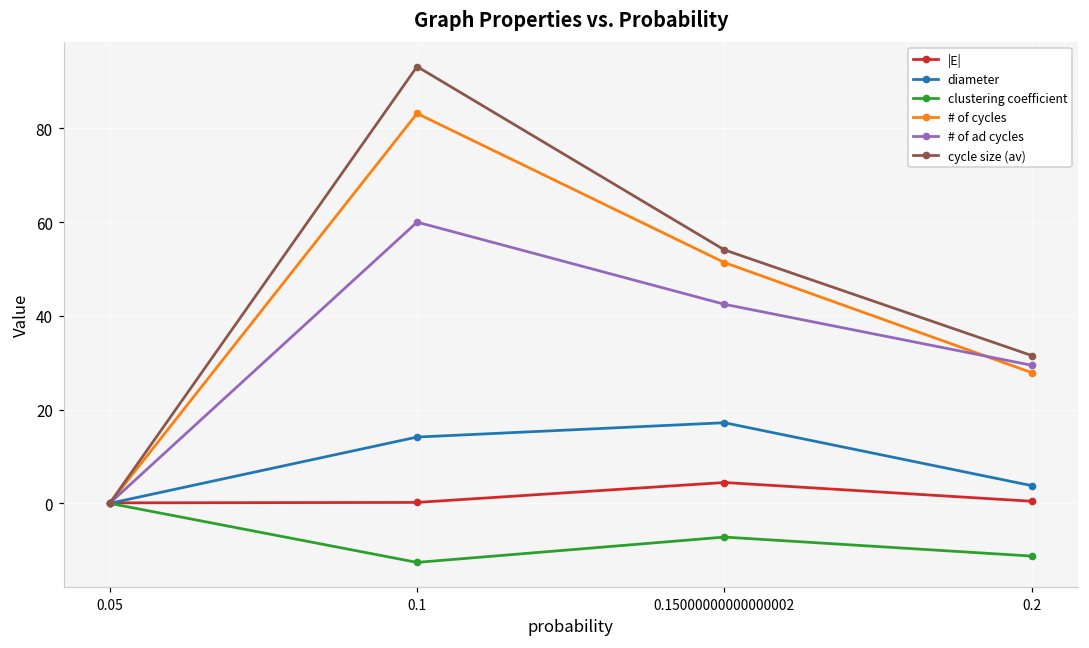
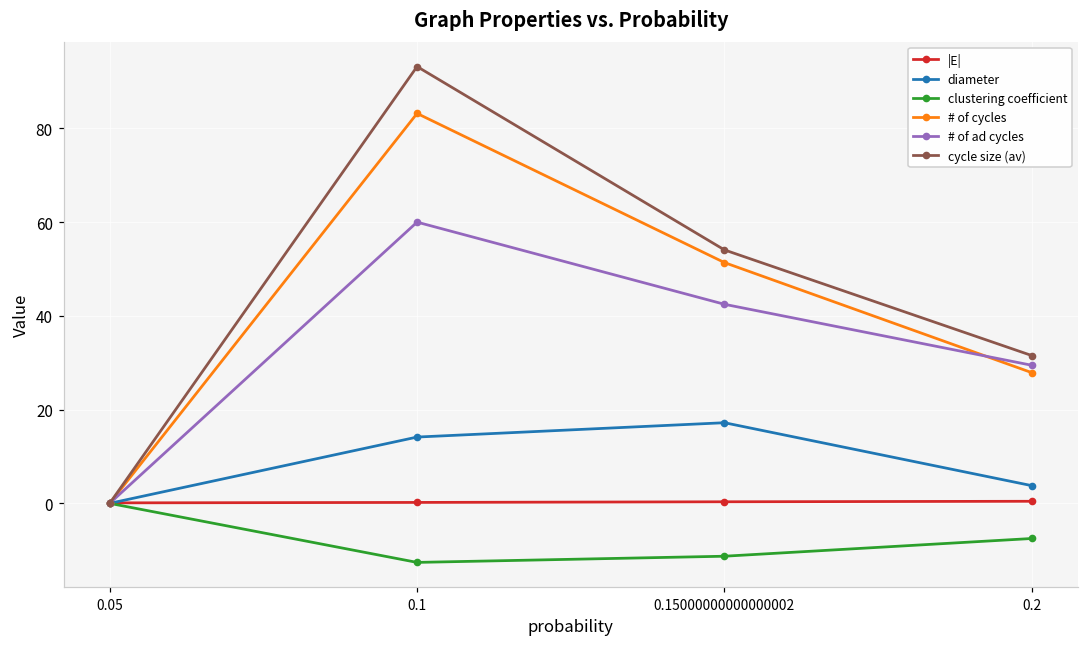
  {
    "|E|": {
      "0.1": 0,
-     "0.15000000000000002": 4,
+     "0.15000000000000002": 0,
      "0.2": 0
    },
    "diameter": {
      "0.1": 14,
      "0.15000000000000002": 17,
      "0.2": 4
    },
    "clustering coefficient": {
      "0.1": -13,
-     "0.15000000000000002": -7,
-     "0.2": -11
+     "0.15000000000000002": -11,
+     "0.2": -7
    },
    "# of cycles": {
      "0.1": 83,
      "0.15000000000000002": 51,
      "0.2": 28
    },
    "# of ad cycles": {
      "0.1": 60,
      "0.15000000000000002": 42,
      "0.2": 29
    },
    "cycle size (av)": {
      "0.1": 93,
      "0.15000000000000002": 54,
      "0.2": 32
    }
  }
